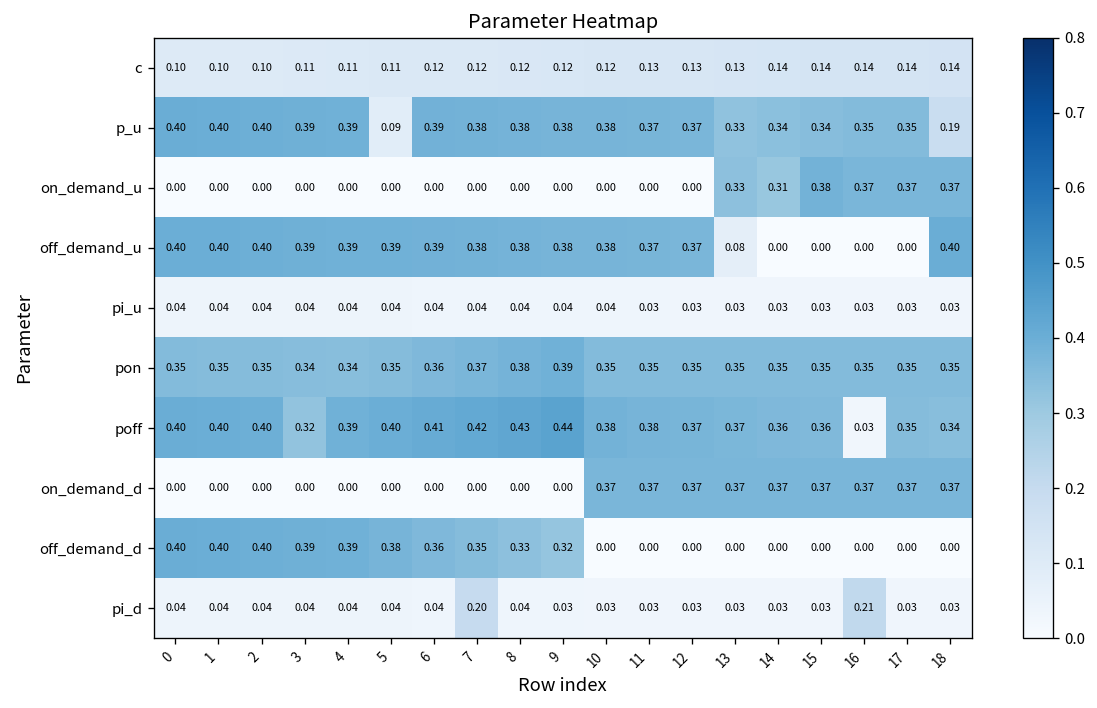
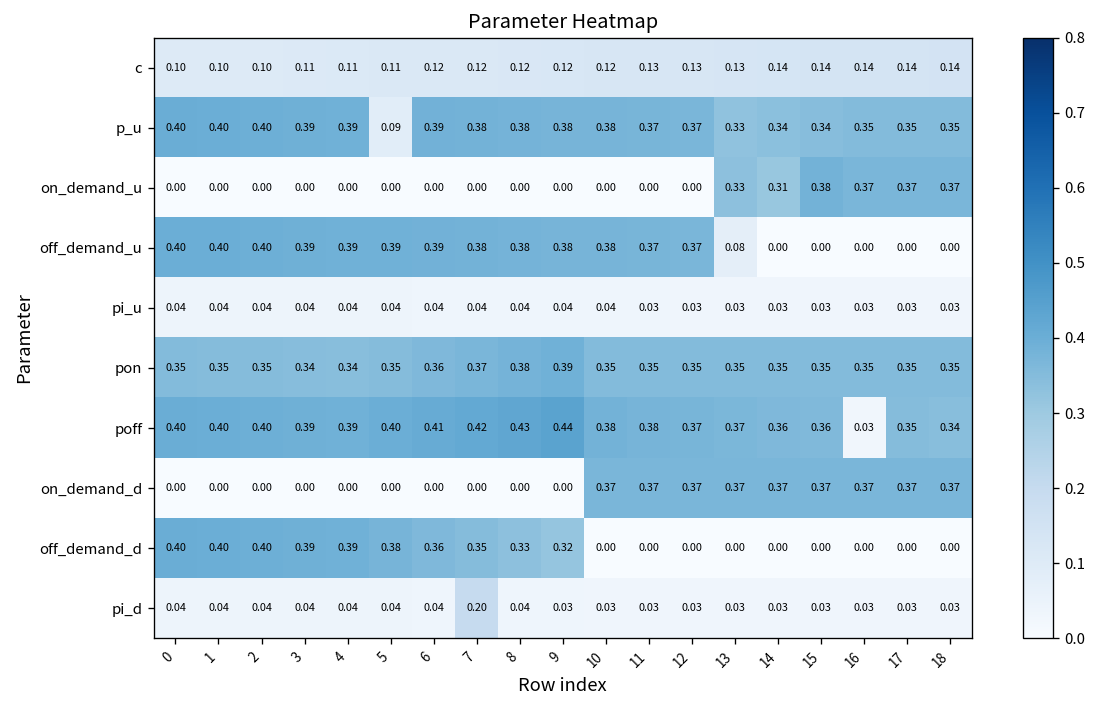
  {
    "c": {
      "0": 0.10,
      "1": 0.10,
      "2": 0.10,
      "3": 0.11,
      "4": 0.11,
      "5": 0.11,
      "6": 0.12,
      "7": 0.12,
      "8": 0.12,
      "9": 0.12,
      "10": 0.12,
      "11": 0.13,
      "12": 0.13,
      "13": 0.13,
      "14": 0.14,
      "15": 0.14,
      "16": 0.14,
      "17": 0.14,
      "18": 0.14
    },
    "p_u": {
      "0": 0.40,
      "1": 0.40,
      "2": 0.40,
      "3": 0.39,
      "4": 0.39,
      "5": 0.09,
      "6": 0.39,
      "7": 0.38,
      "8": 0.38,
      "9": 0.38,
      "10": 0.38,
      "11": 0.37,
      "12": 0.37,
      "13": 0.33,
      "14": 0.34,
      "15": 0.34,
      "16": 0.35,
      "17": 0.35,
-     "18": 0.19
+     "18": 0.35
    },
    "on_demand_u": {
      "0": 0.00,
      "1": 0.00,
      "2": 0.00,
      "3": 0.00,
      "4": 0.00,
      "5": 0.00,
      "6": 0.00,
      "7": 0.00,
      "8": 0.00,
      "9": 0.00,
      "10": 0.00,
      "11": 0.00,
      "12": 0.00,
      "13": 0.33,
      "14": 0.31,
      "15": 0.38,
      "16": 0.37,
      "17": 0.37,
      "18": 0.37
    },
    "off_demand_u": {
      "0": 0.40,
      "1": 0.40,
      "2": 0.40,
      "3": 0.39,
      "4": 0.39,
      "5": 0.39,
      "6": 0.39,
      "7": 0.38,
      "8": 0.38,
      "9": 0.38,
      "10": 0.38,
      "11": 0.37,
      "12": 0.37,
      "13": 0.08,
      "14": 0.00,
      "15": 0.00,
      "16": 0.00,
      "17": 0.00,
-     "18": 0.40
+     "18": 0.00
    },
    "pi_u": {
      "0": 0.04,
      "1": 0.04,
      "2": 0.04,
      "3": 0.04,
      "4": 0.04,
      "5": 0.04,
      "6": 0.04,
      "7": 0.04,
      "8": 0.04,
      "9": 0.04,
      "10": 0.04,
      "11": 0.03,
      "12": 0.03,
      "13": 0.03,
      "14": 0.03,
      "15": 0.03,
      "16": 0.03,
      "17": 0.03,
      "18": 0.03
    },
    "pon": {
      "0": 0.35,
      "1": 0.35,
      "2": 0.35,
      "3": 0.34,
      "4": 0.34,
      "5": 0.35,
      "6": 0.36,
      "7": 0.37,
      "8": 0.38,
      "9": 0.39,
      "10": 0.35,
      "11": 0.35,
      "12": 0.35,
      "13": 0.35,
      "14": 0.35,
      "15": 0.35,
      "16": 0.35,
      "17": 0.35,
      "18": 0.35
    },
    "poff": {
      "0": 0.40,
      "1": 0.40,
      "2": 0.40,
-     "3": 0.32,
+     "3": 0.39,
      "4": 0.39,
      "5": 0.40,
      "6": 0.41,
      "7": 0.42,
      "8": 0.43,
      "9": 0.44,
      "10": 0.38,
      "11": 0.38,
      "12": 0.37,
      "13": 0.37,
      "14": 0.36,
      "15": 0.36,
      "16": 0.03,
      "17": 0.35,
      "18": 0.34
    },
    "on_demand_d": {
      "0": 0.00,
      "1": 0.00,
      "2": 0.00,
      "3": 0.00,
      "4": 0.00,
      "5": 0.00,
      "6": 0.00,
      "7": 0.00,
      "8": 0.00,
      "9": 0.00,
      "10": 0.37,
      "11": 0.37,
      "12": 0.37,
      "13": 0.37,
      "14": 0.37,
      "15": 0.37,
      "16": 0.37,
      "17": 0.37,
      "18": 0.37
    },
    "off_demand_d": {
      "0": 0.40,
      "1": 0.40,
      "2": 0.40,
      "3": 0.39,
      "4": 0.39,
      "5": 0.38,
      "6": 0.36,
      "7": 0.35,
      "8": 0.33,
      "9": 0.32,
      "10": 0.00,
      "11": 0.00,
      "12": 0.00,
      "13": 0.00,
      "14": 0.00,
      "15": 0.00,
      "16": 0.00,
      "17": 0.00,
      "18": 0.00
    },
    "pi_d": {
      "0": 0.04,
      "1": 0.04,
      "2": 0.04,
      "3": 0.04,
      "4": 0.04,
      "5": 0.04,
      "6": 0.04,
      "7": 0.20,
      "8": 0.04,
      "9": 0.03,
      "10": 0.03,
      "11": 0.03,
      "12": 0.03,
      "13": 0.03,
      "14": 0.03,
      "15": 0.03,
-     "16": 0.21,
+     "16": 0.03,
      "17": 0.03,
      "18": 0.03
    }
  }
